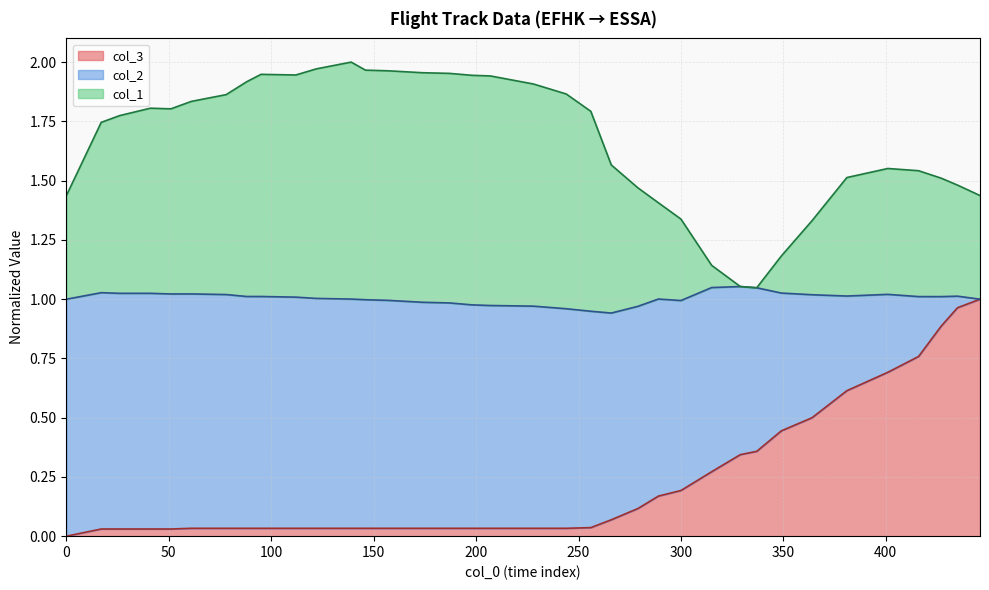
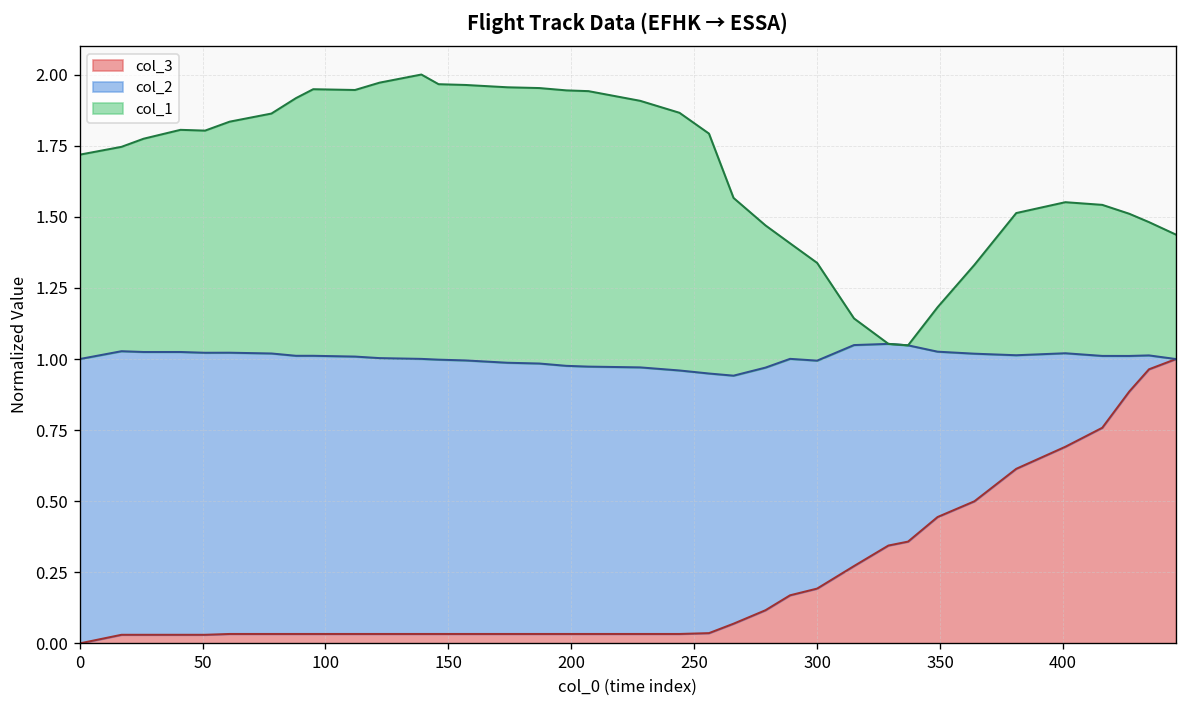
  {
    "col_3": {
      "0": 0.00,
      "300": 0.19
    },
    "col_2": {
      "0": 1.00,
      "300": 0.80
    },
    "col_1": {
-     "0": 0.44,
+     "0": 0.72,
      "300": 0.34
    }
  }
